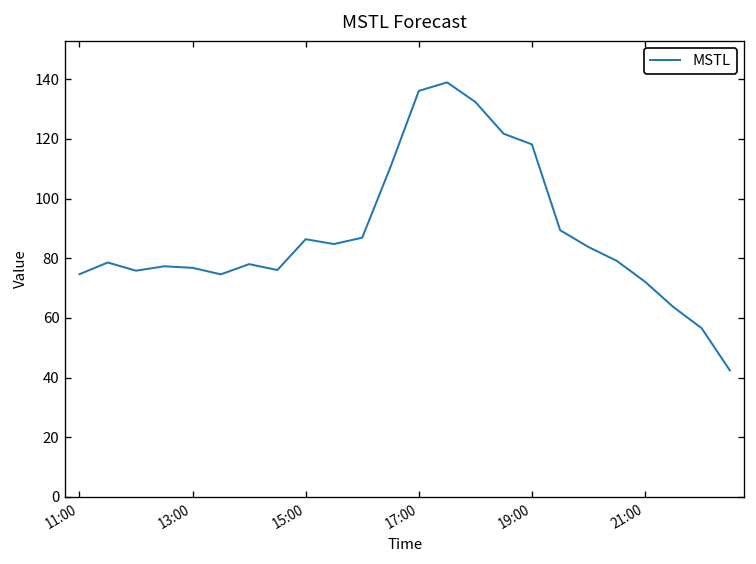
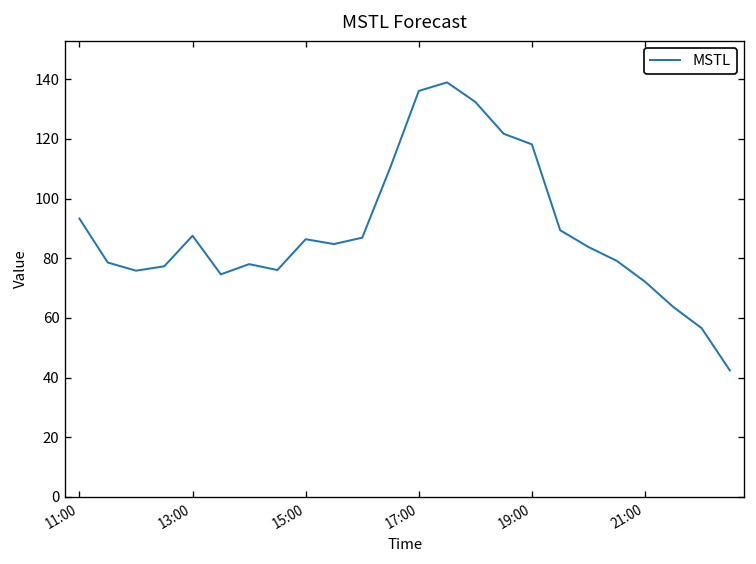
  {
-   "11:00": 75,
-   "13:00": 77,
+   "11:00": 93,
+   "13:00": 88,
    "15:00": 86,
    "17:00": 136,
    "19:00": 118,
    "21:00": 72
  }
